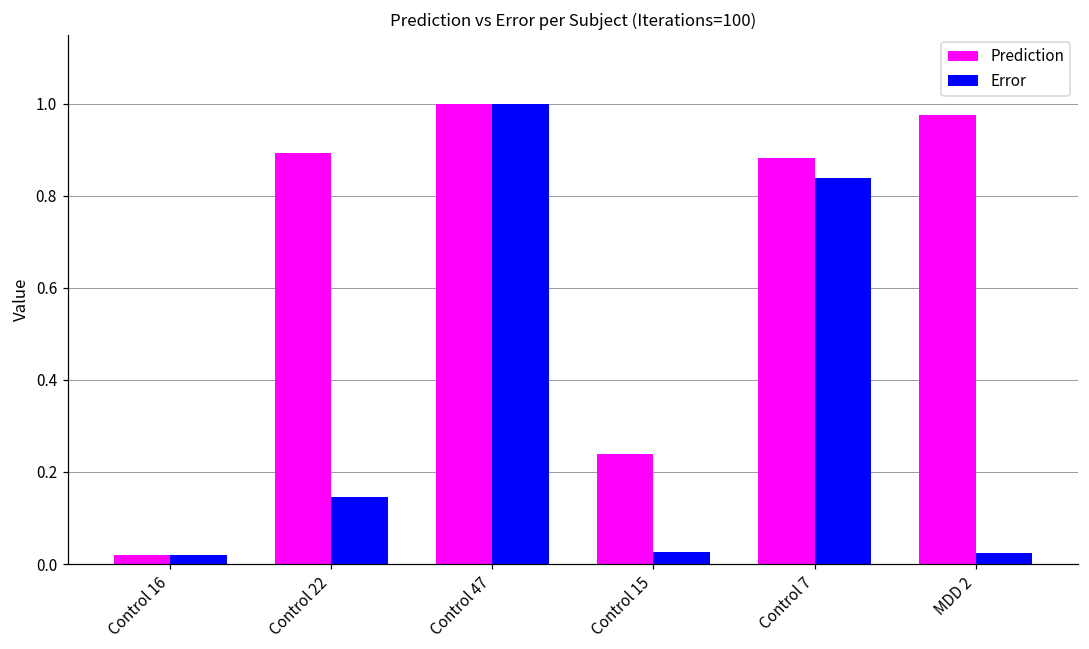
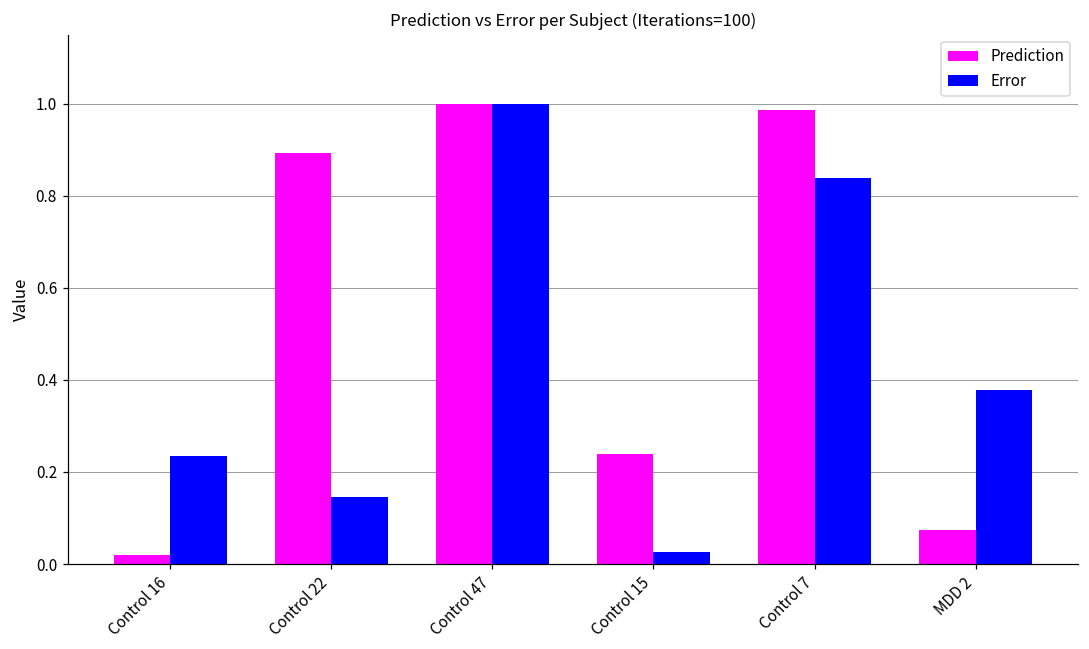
  {
    "Prediction": {
      "Control 16": 0.02,
      "Control 22": 0.89,
      "Control 47": 1.00,
      "Control 15": 0.24,
-     "Control 7": 0.88,
-     "MDD 2": 0.98
+     "Control 7": 0.99,
+     "MDD 2": 0.07
    },
    "Error": {
-     "Control 16": 0.02,
+     "Control 16": 0.23,
      "Control 22": 0.15,
      "Control 47": 1.00,
      "Control 15": 0.03,
      "Control 7": 0.84,
-     "MDD 2": 0.02
+     "MDD 2": 0.38
    }
  }
